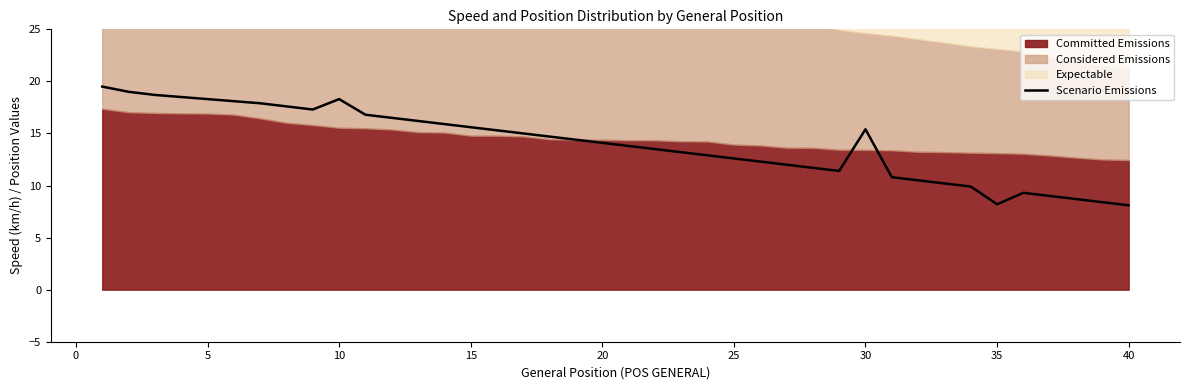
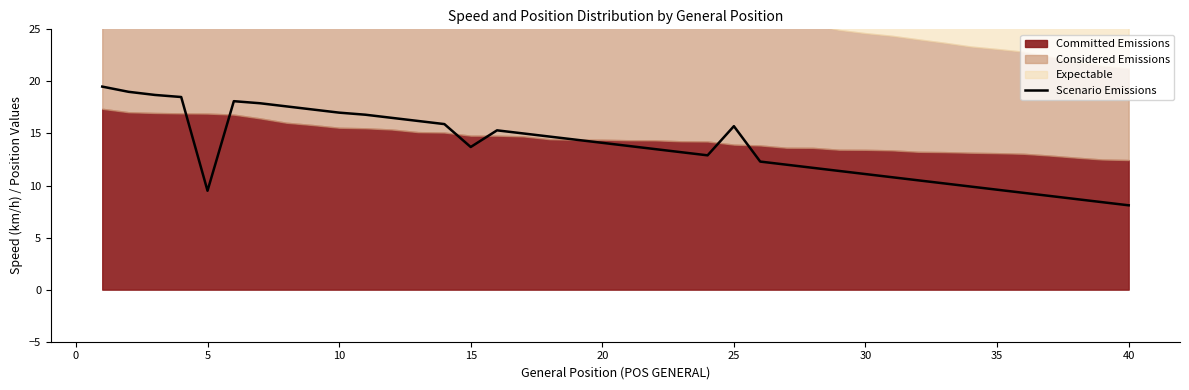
  {
    "Scenario Emissions": {
-     "5": 18.3,
-     "10": 18.3,
-     "15": 15.6,
+     "5": 9.5,
+     "10": 17.0,
+     "15": 13.7,
      "20": 14.1,
-     "25": 12.6,
-     "30": 15.4,
-     "35": 8.2,
+     "25": 15.7,
+     "30": 11.1,
+     "35": 9.6,
      "40": 8.1
    },
    "Committed Emissions": {
      "5": 16.9,
      "10": 15.6,
      "15": 14.8,
      "20": 14.4,
      "25": 13.9,
      "30": 13.4,
      "35": 13.1,
      "40": 12.5
    },
    "Considered Emissions": {
      "30": 11.2,
      "35": 10.0
    }
  }
